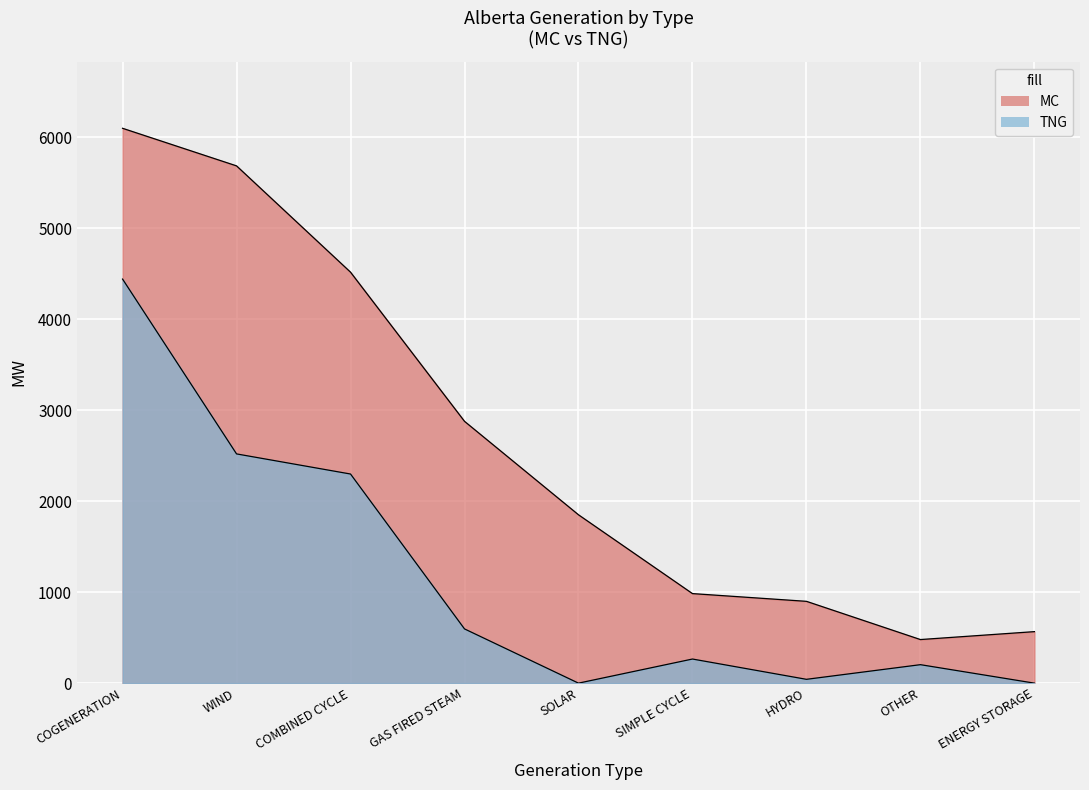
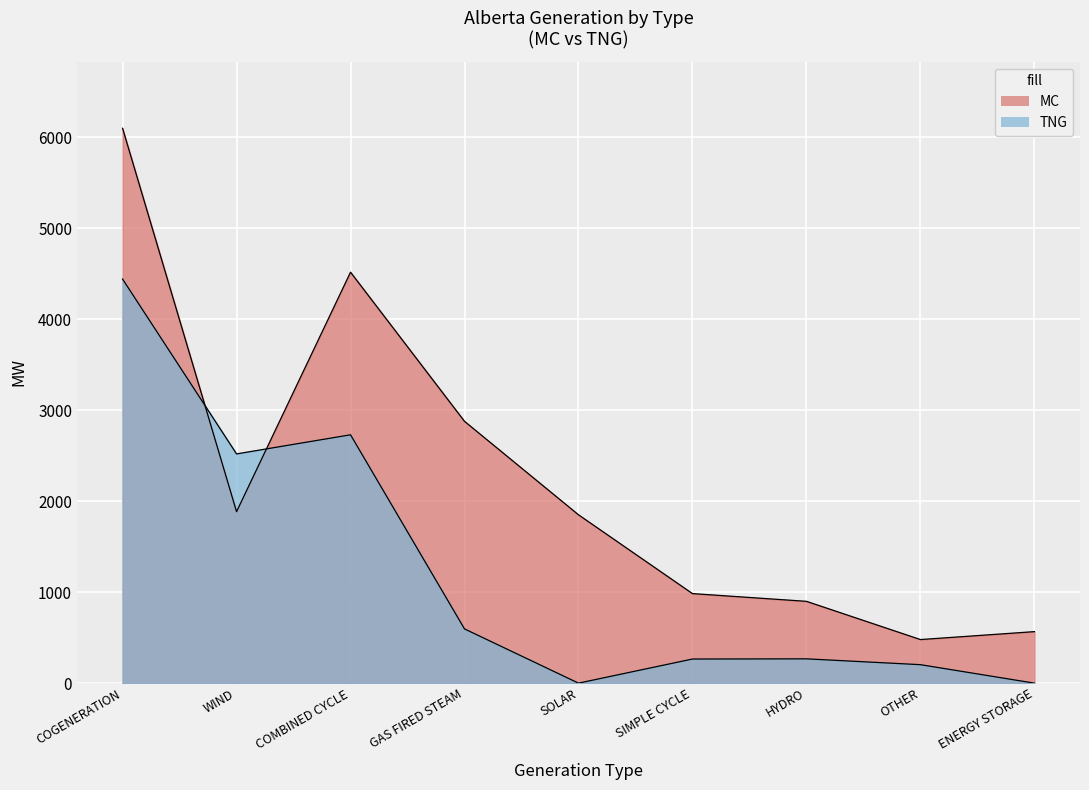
  {
    "MC": {
      "COGENERATION": 6100,
-     "WIND": 5700,
+     "WIND": 1900,
      "COMBINED CYCLE": 4500,
      "GAS FIRED STEAM": 2900,
      "SOLAR": 1900,
      "SIMPLE CYCLE": 1000,
      "HYDRO": 900,
      "OTHER": 500,
      "ENERGY STORAGE": 600
    },
    "TNG": {
      "COGENERATION": 4400,
      "WIND": 2500,
-     "COMBINED CYCLE": 2300,
+     "COMBINED CYCLE": 2700,
      "GAS FIRED STEAM": 600,
      "SOLAR": 0,
      "SIMPLE CYCLE": 300,
-     "HYDRO": 0,
+     "HYDRO": 300,
      "OTHER": 200,
      "ENERGY STORAGE": 0
    }
  }
